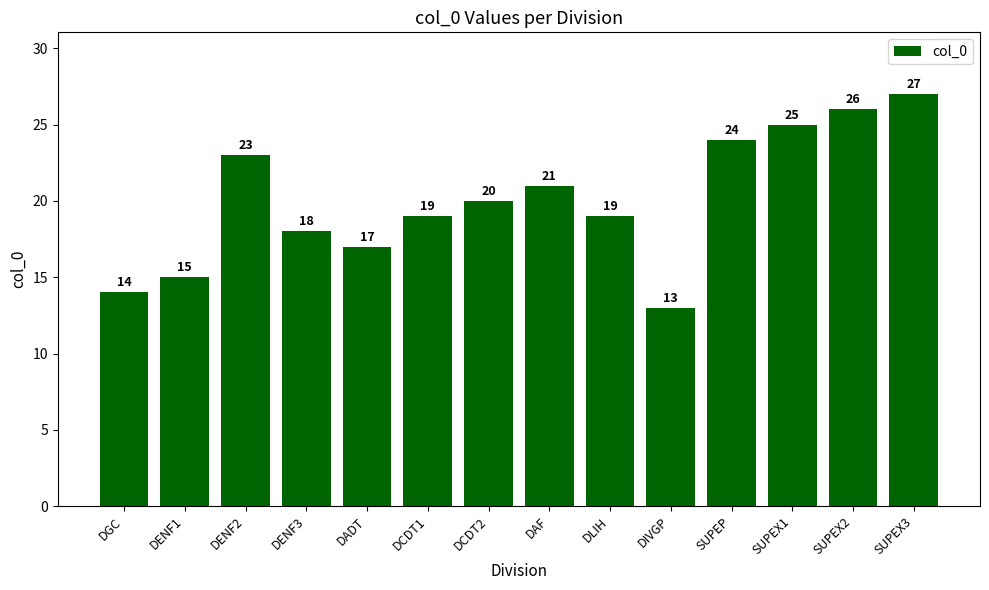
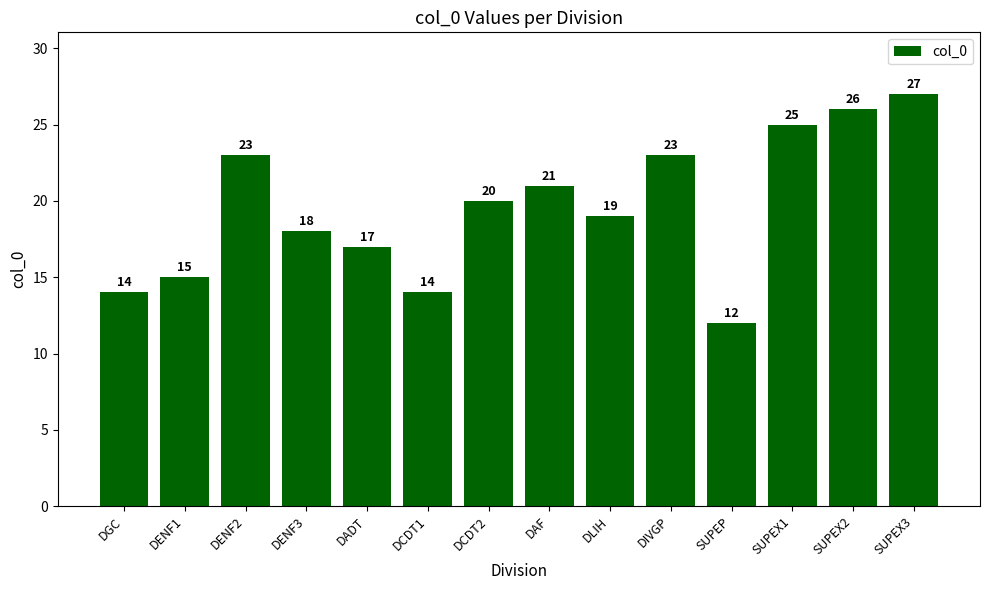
  {
    "DGC": 14,
    "DENF1": 15,
    "DENF2": 23,
    "DENF3": 18,
    "DADT": 17,
-   "DCDT1": 19,
+   "DCDT1": 14,
    "DCDT2": 20,
    "DAF": 21,
    "DLIH": 19,
-   "DIVGP": 13,
-   "SUPEP": 24,
+   "DIVGP": 23,
+   "SUPEP": 12,
    "SUPEX1": 25,
    "SUPEX2": 26,
    "SUPEX3": 27
  }
